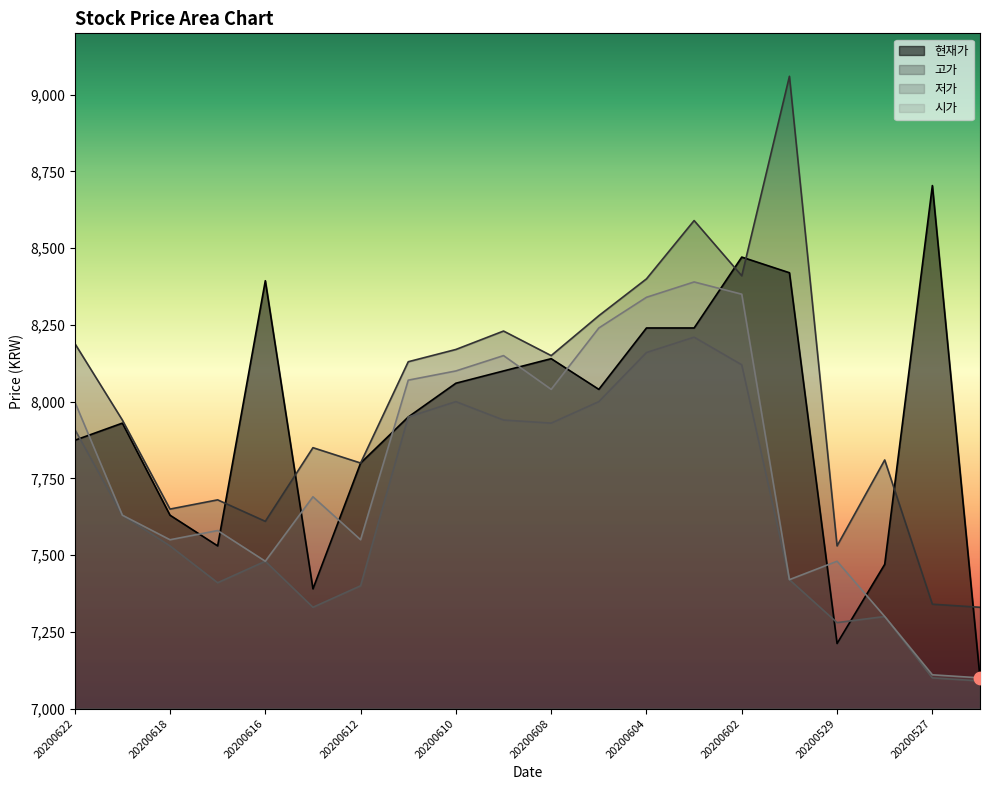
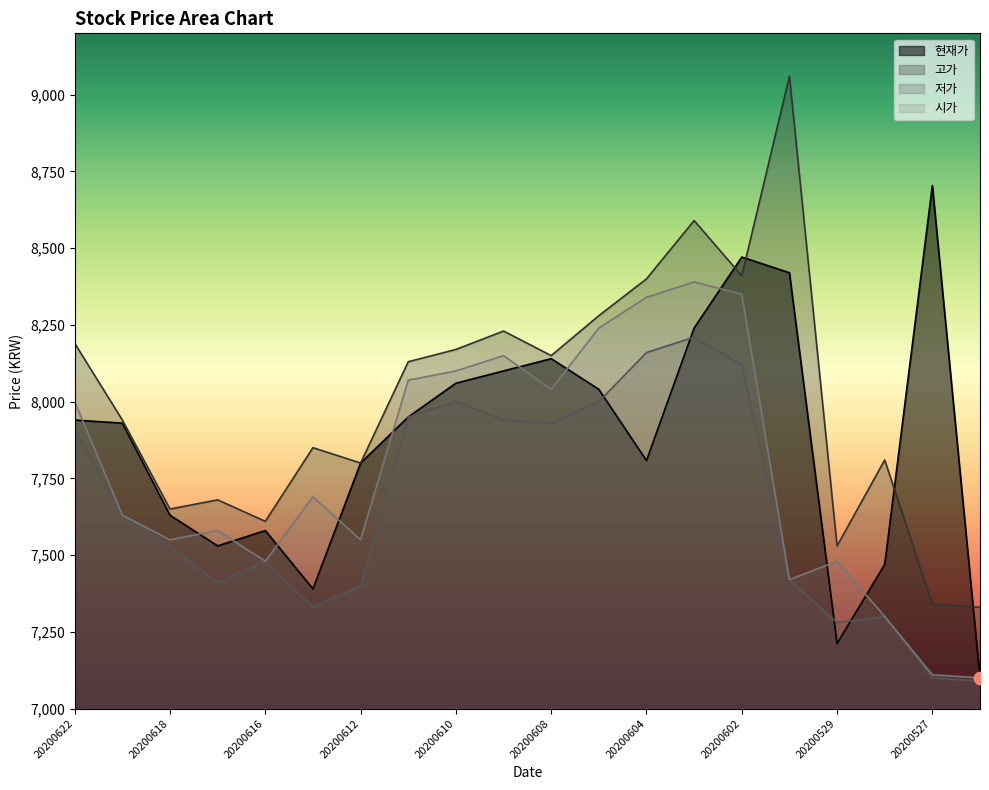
  {
    "현재가": {
-     "20200622": "7,870",
+     "20200622": "7,940",
      "20200618": "7,630",
-     "20200616": "8,390",
+     "20200616": "7,580",
      "20200610": "8,060",
      "20200608": "8,140",
-     "20200604": "8,240",
+     "20200604": "7,810",
      "20200602": "8,470",
      "20200529": "7,210",
      "20200527": "8,700"
    }
  }
